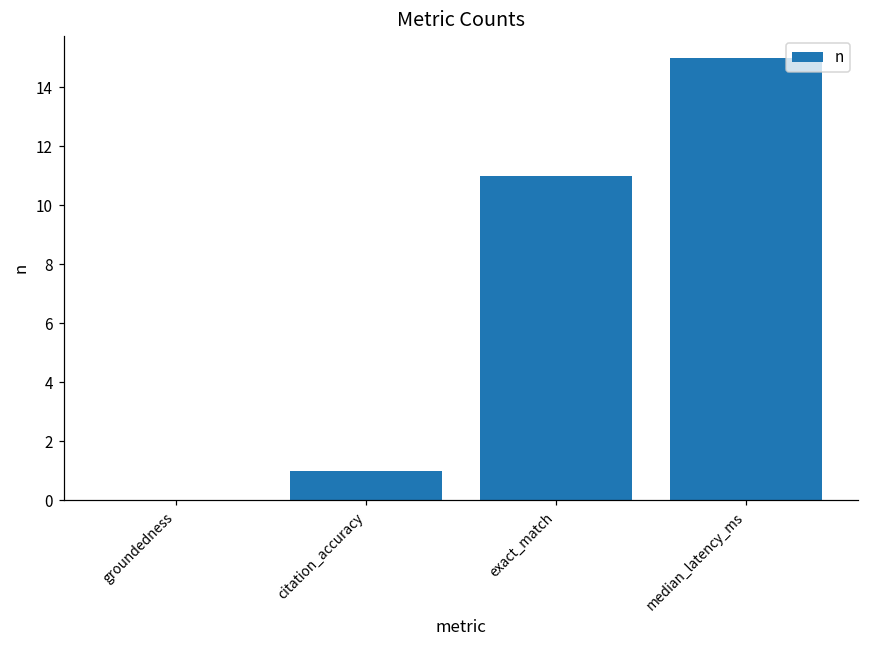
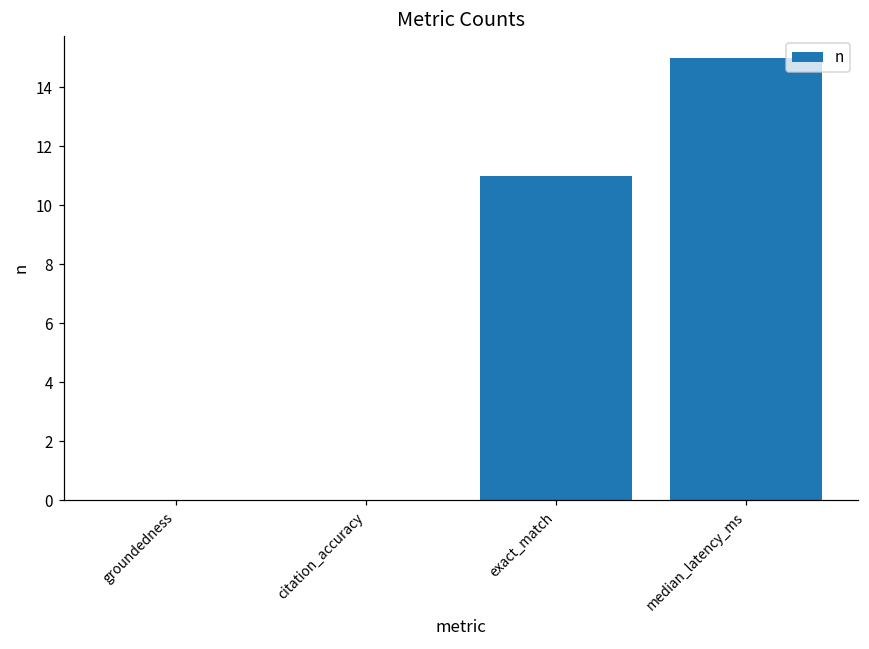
  {
    "groundedness": 0,
-   "citation_accuracy": 1,
+   "citation_accuracy": 0,
    "exact_match": 11,
    "median_latency_ms": 15
  }
